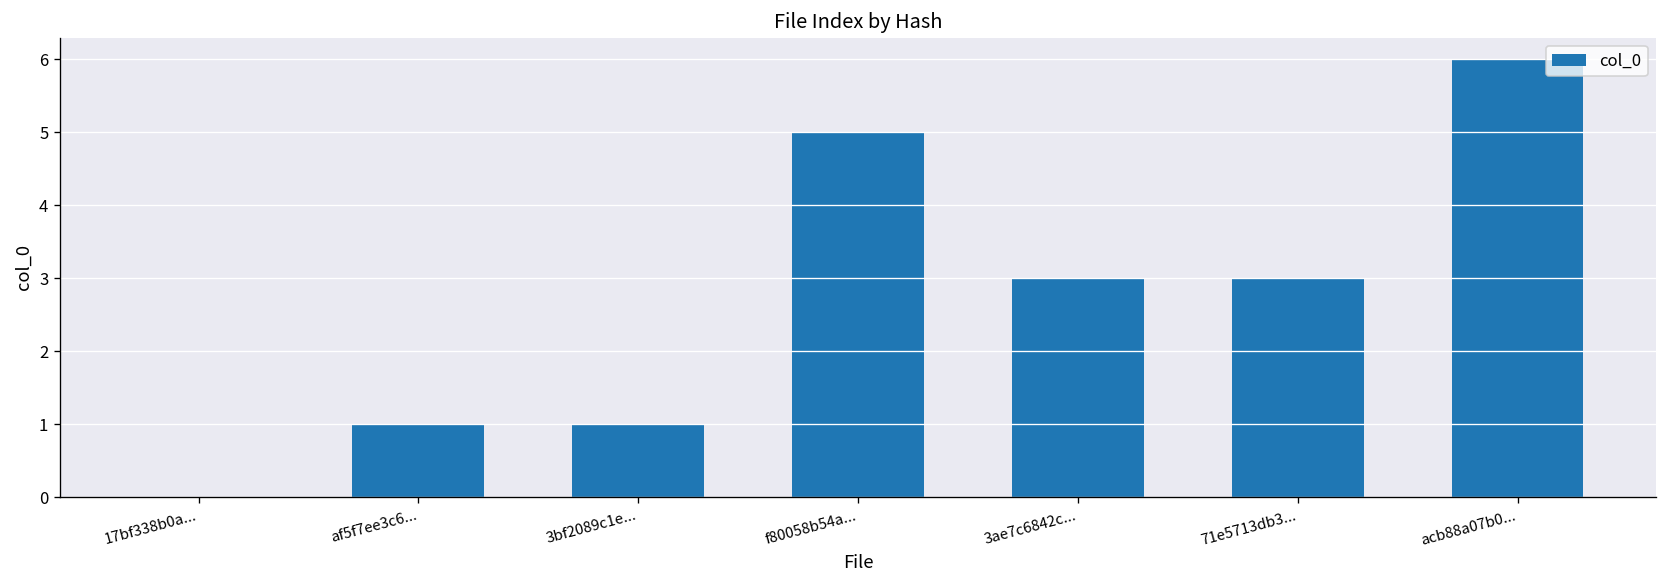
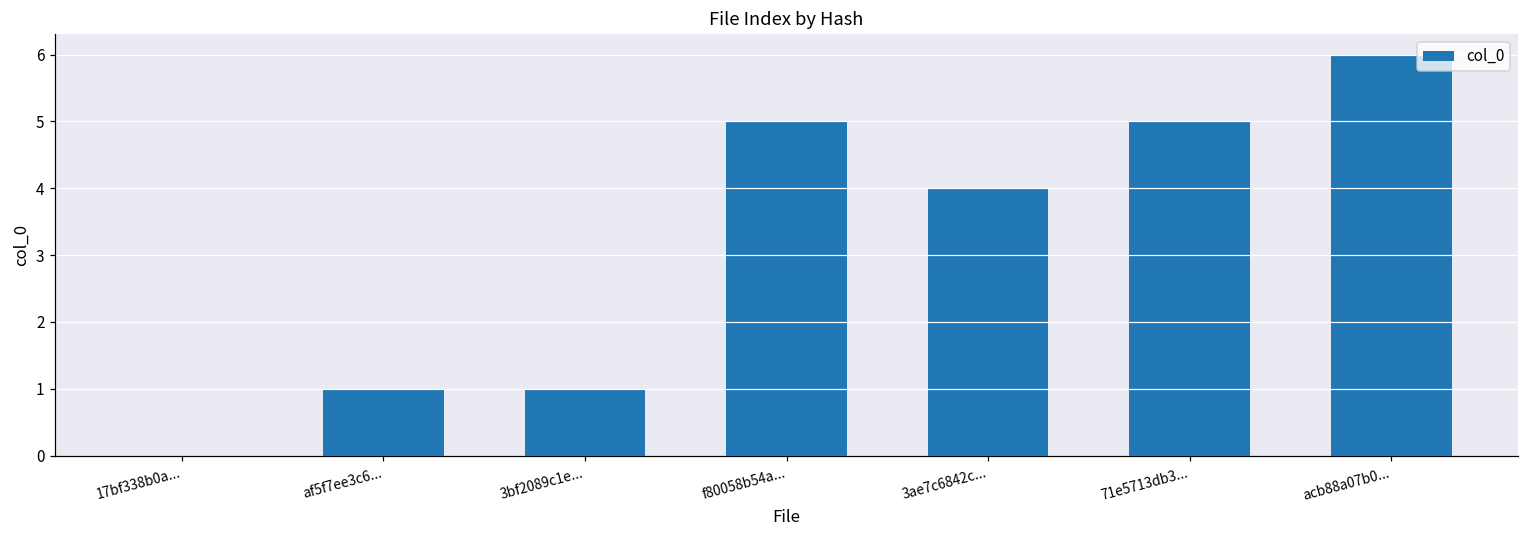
  {
    "17bf338b0a...": 0,
    "af5f7ee3c6...": 1,
    "3bf2089c1e...": 1,
    "f80058b54a...": 5,
-   "3ae7c6842c...": 3,
-   "71e5713db3...": 3,
+   "3ae7c6842c...": 4,
+   "71e5713db3...": 5,
    "acb88a07b0...": 6
  }
